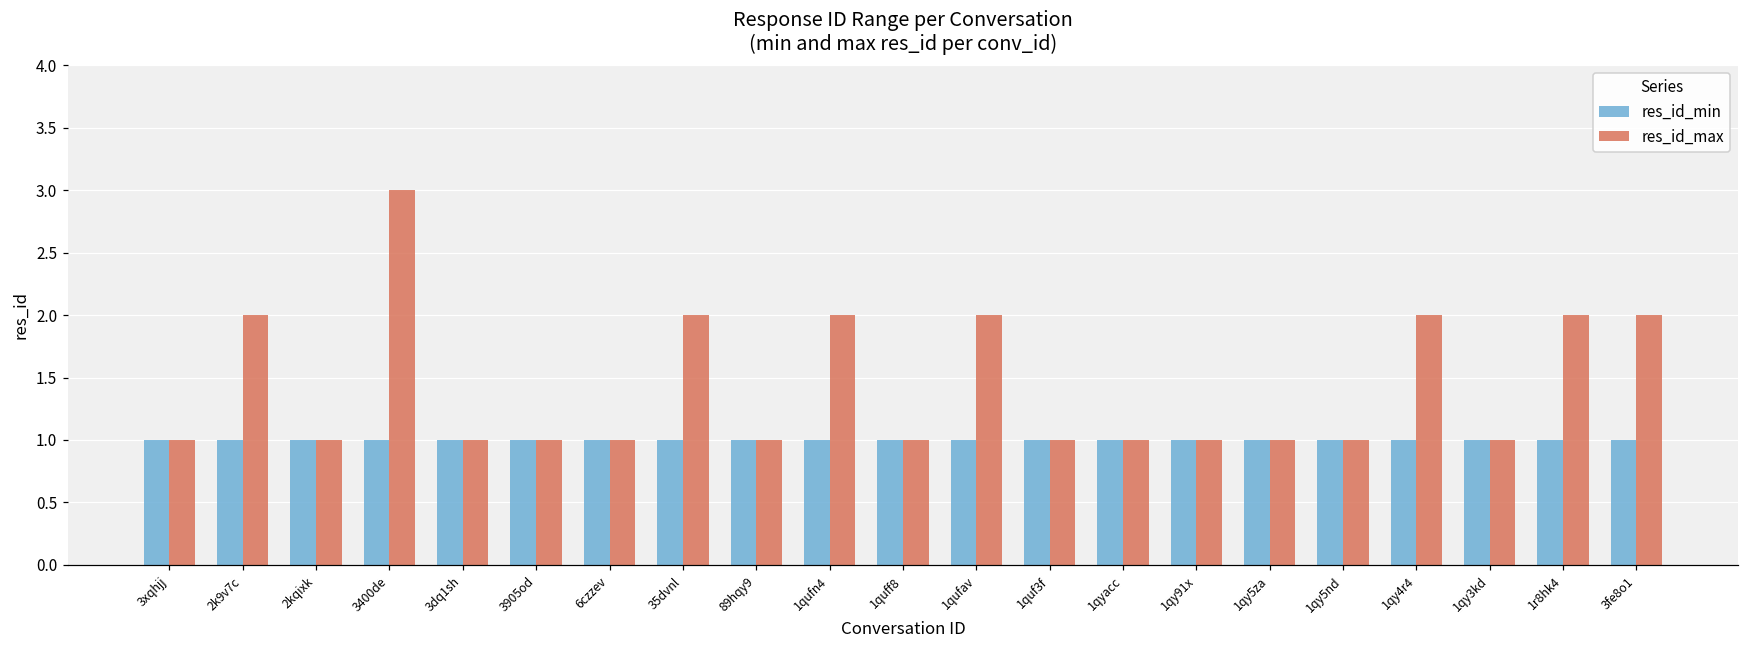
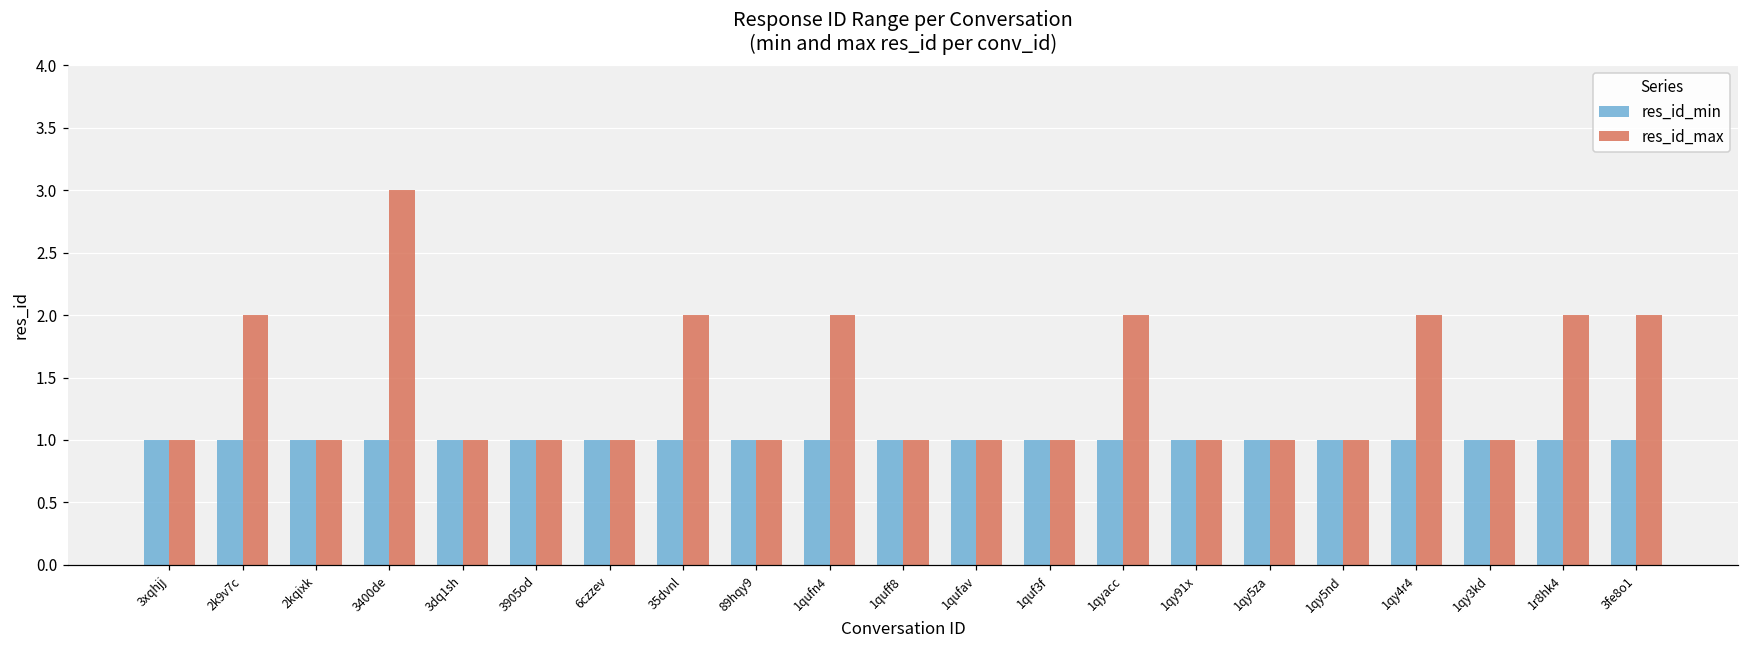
  {
    "res_id_min": {
      "3xqhjj": 1,
      "2k9v7c": 1,
      "2kqixk": 1,
      "3400de": 1,
      "3dq1sh": 1,
      "3905od": 1,
      "6czzev": 1,
      "35dvnl": 1,
      "89hqy9": 1,
      "1qufn4": 1,
      "1quff8": 1,
      "1qufav": 1,
      "1quf3f": 1,
      "1qyacc": 1,
      "1qy91x": 1,
      "1qy5za": 1,
      "1qy5nd": 1,
      "1qy4r4": 1,
      "1qy3kd": 1,
      "1r8hk4": 1,
      "3fe8o1": 1
    },
    "res_id_max": {
      "3xqhjj": 1,
      "2k9v7c": 2,
      "2kqixk": 1,
      "3400de": 3,
      "3dq1sh": 1,
      "3905od": 1,
      "6czzev": 1,
      "35dvnl": 2,
      "89hqy9": 1,
      "1qufn4": 2,
      "1quff8": 1,
-     "1qufav": 2,
+     "1qufav": 1,
      "1quf3f": 1,
-     "1qyacc": 1,
+     "1qyacc": 2,
      "1qy91x": 1,
      "1qy5za": 1,
      "1qy5nd": 1,
      "1qy4r4": 2,
      "1qy3kd": 1,
      "1r8hk4": 2,
      "3fe8o1": 2
    }
  }
